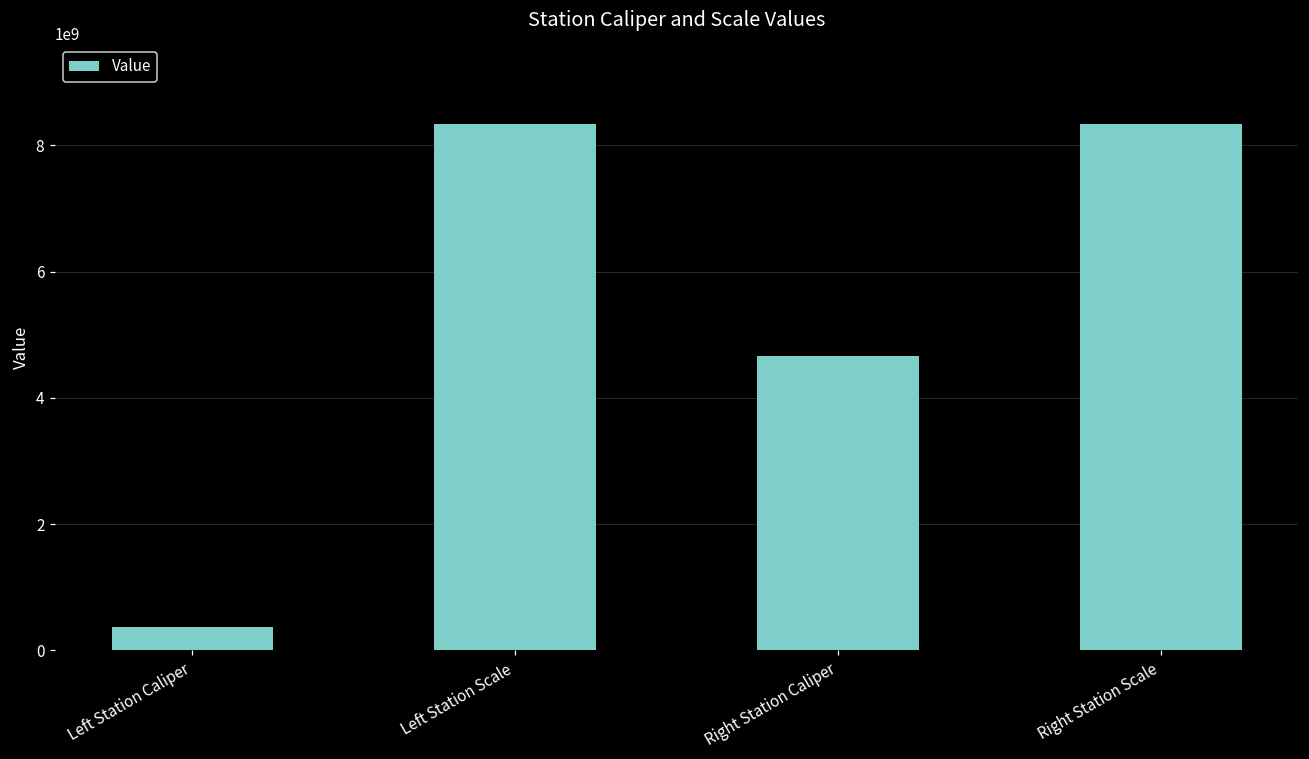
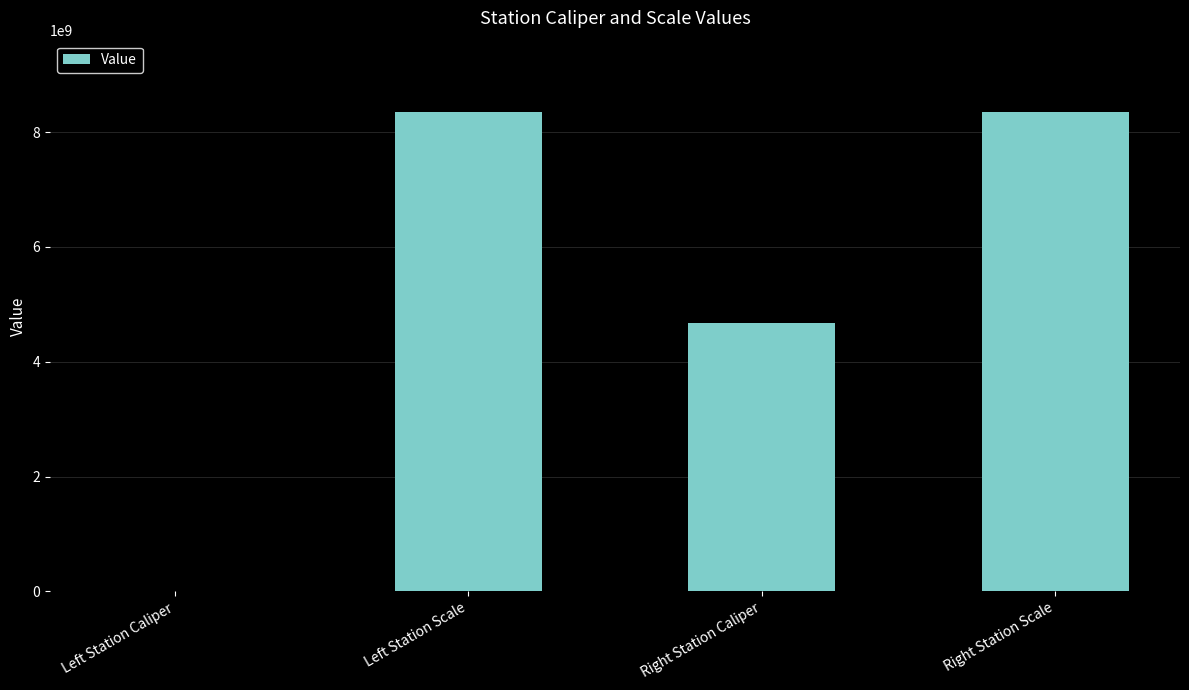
  {
-   "Left Station Caliper": 400000000,
+   "Left Station Caliper": 0,
    "Left Station Scale": 8300000000,
    "Right Station Caliper": 4700000000,
    "Right Station Scale": 8300000000
  }
